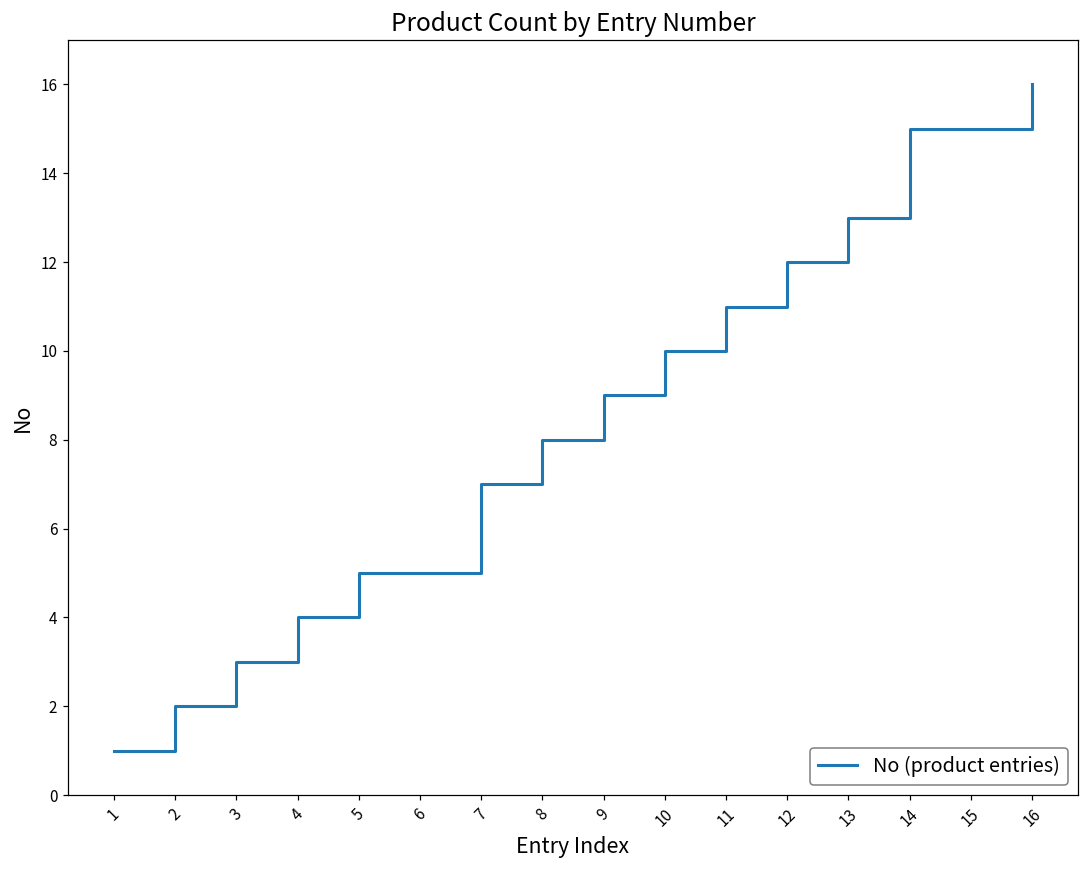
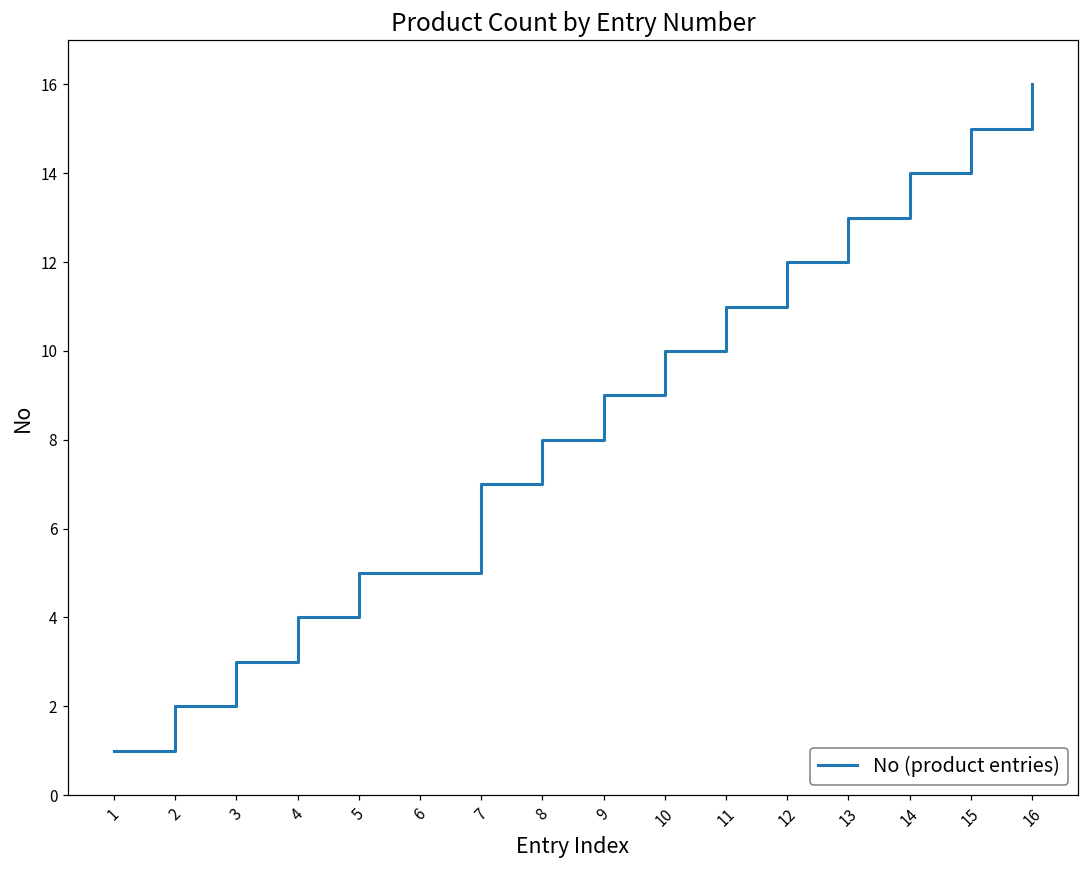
  {
    "1": 1,
    "2": 2,
    "3": 3,
    "4": 4,
    "5": 5,
    "6": 5,
    "7": 7,
    "8": 8,
    "9": 9,
    "10": 10,
    "11": 11,
    "12": 12,
    "13": 13,
-   "14": 15,
+   "14": 14,
    "15": 15,
    "16": 16
  }
